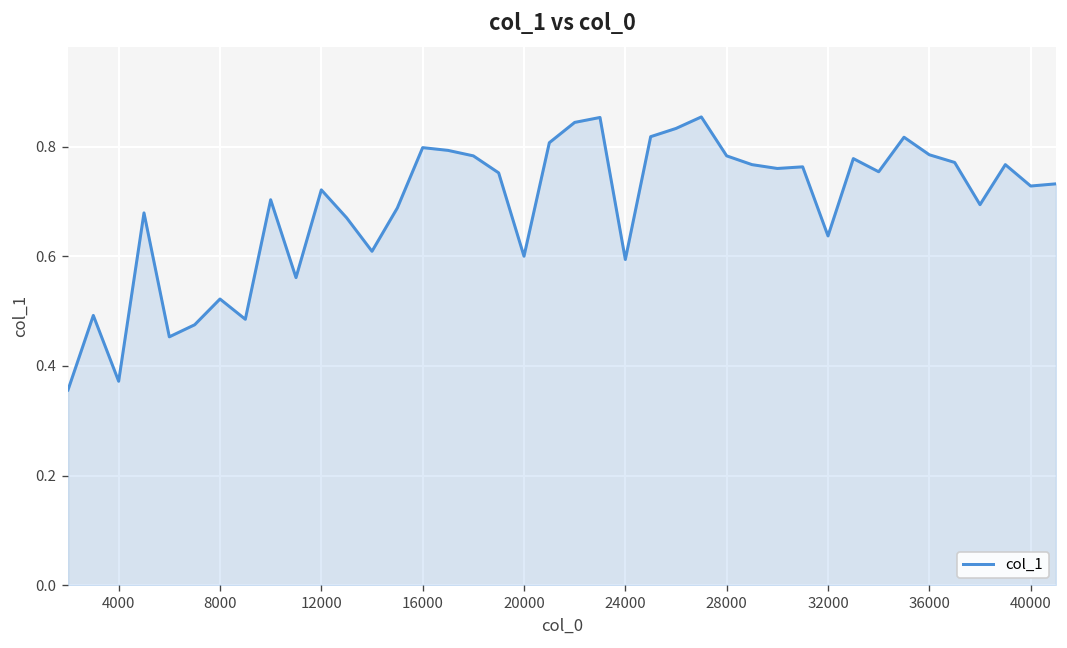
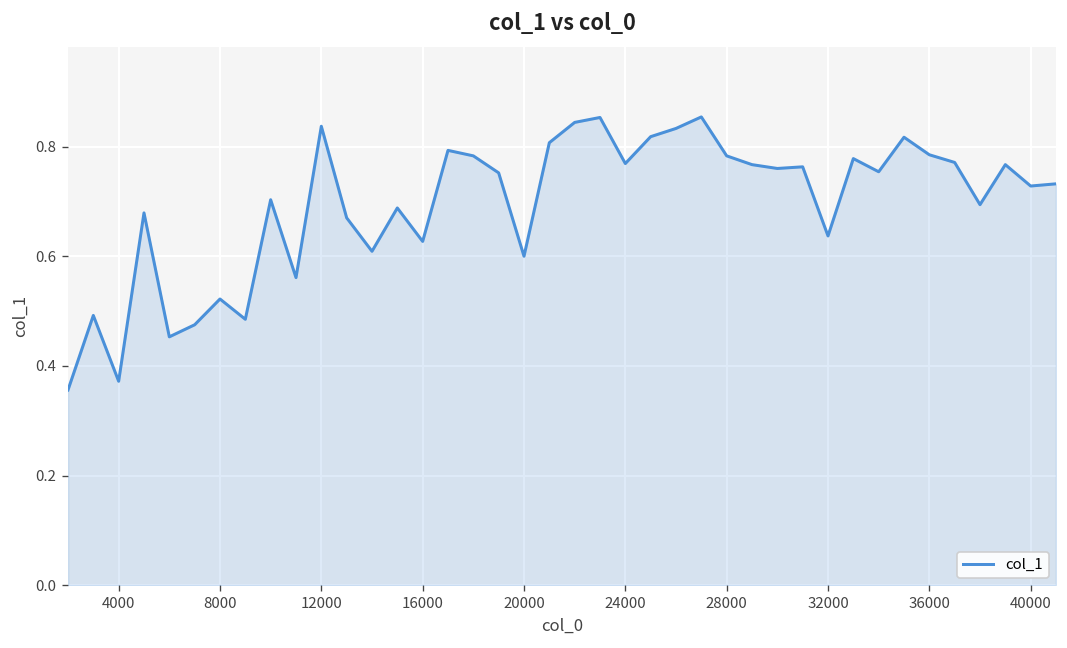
  {
    "4000": 0.37,
    "8000": 0.52,
-   "12000": 0.72,
-   "16000": 0.80,
+   "12000": 0.84,
+   "16000": 0.63,
    "20000": 0.60,
-   "24000": 0.59,
+   "24000": 0.77,
    "28000": 0.78,
    "32000": 0.64,
    "36000": 0.79,
    "40000": 0.73
  }
